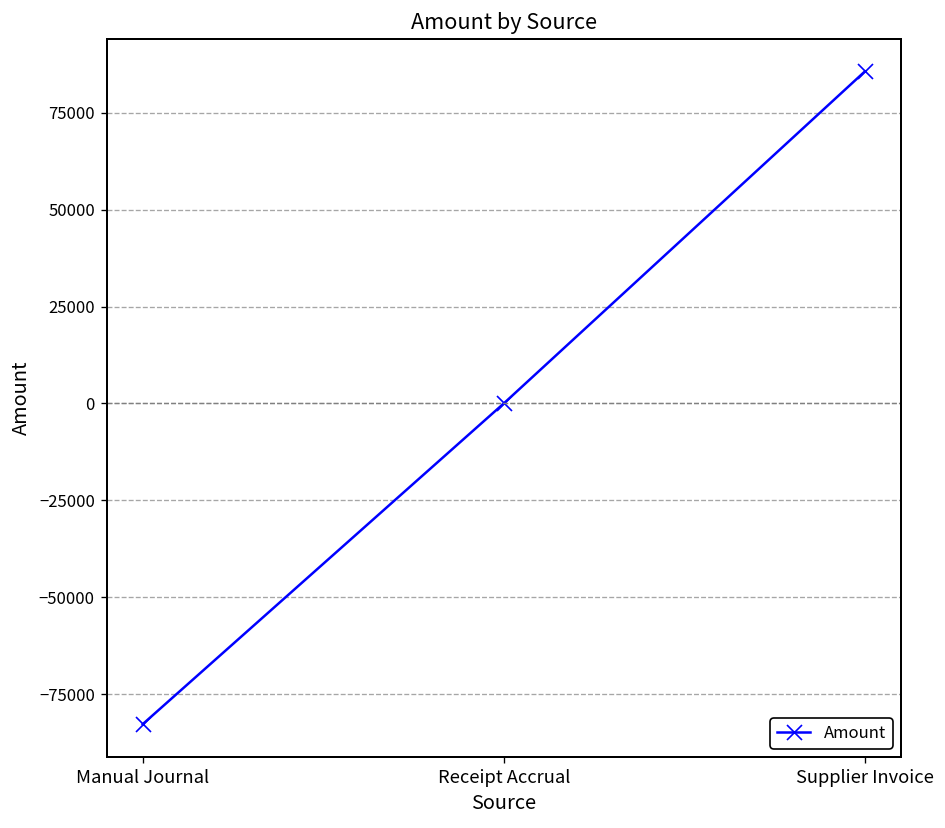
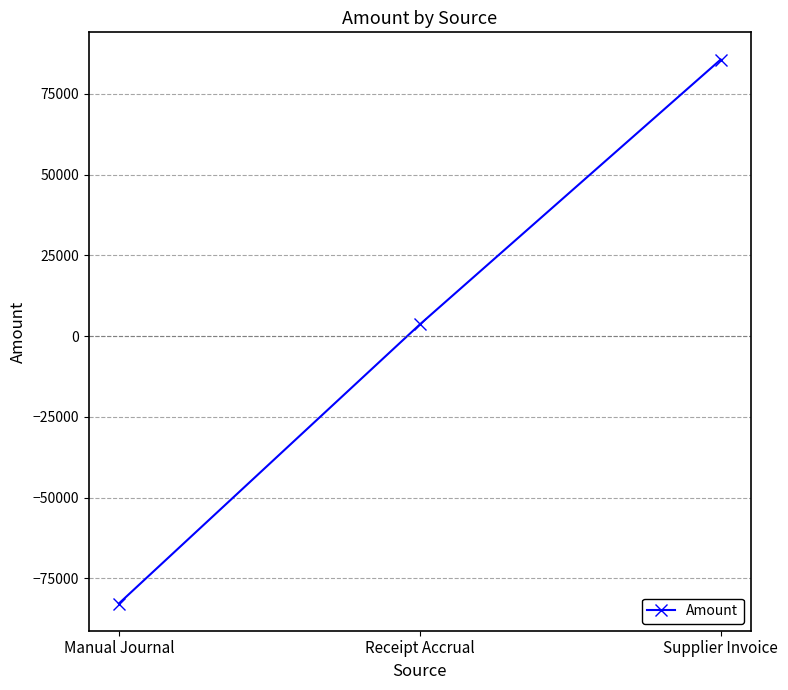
  {
    "Manual Journal": -83000,
-   "Receipt Accrual": 0,
+   "Receipt Accrual": 4000,
    "Supplier Invoice": 86000
  }
